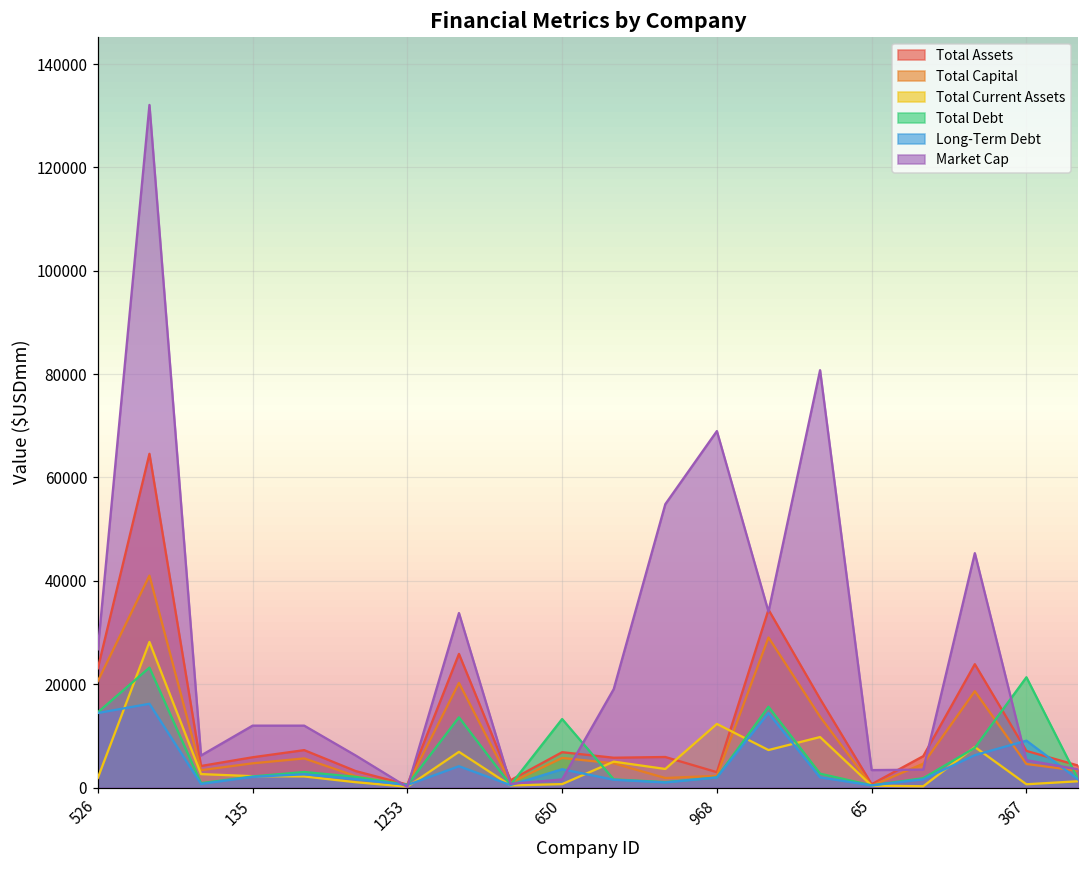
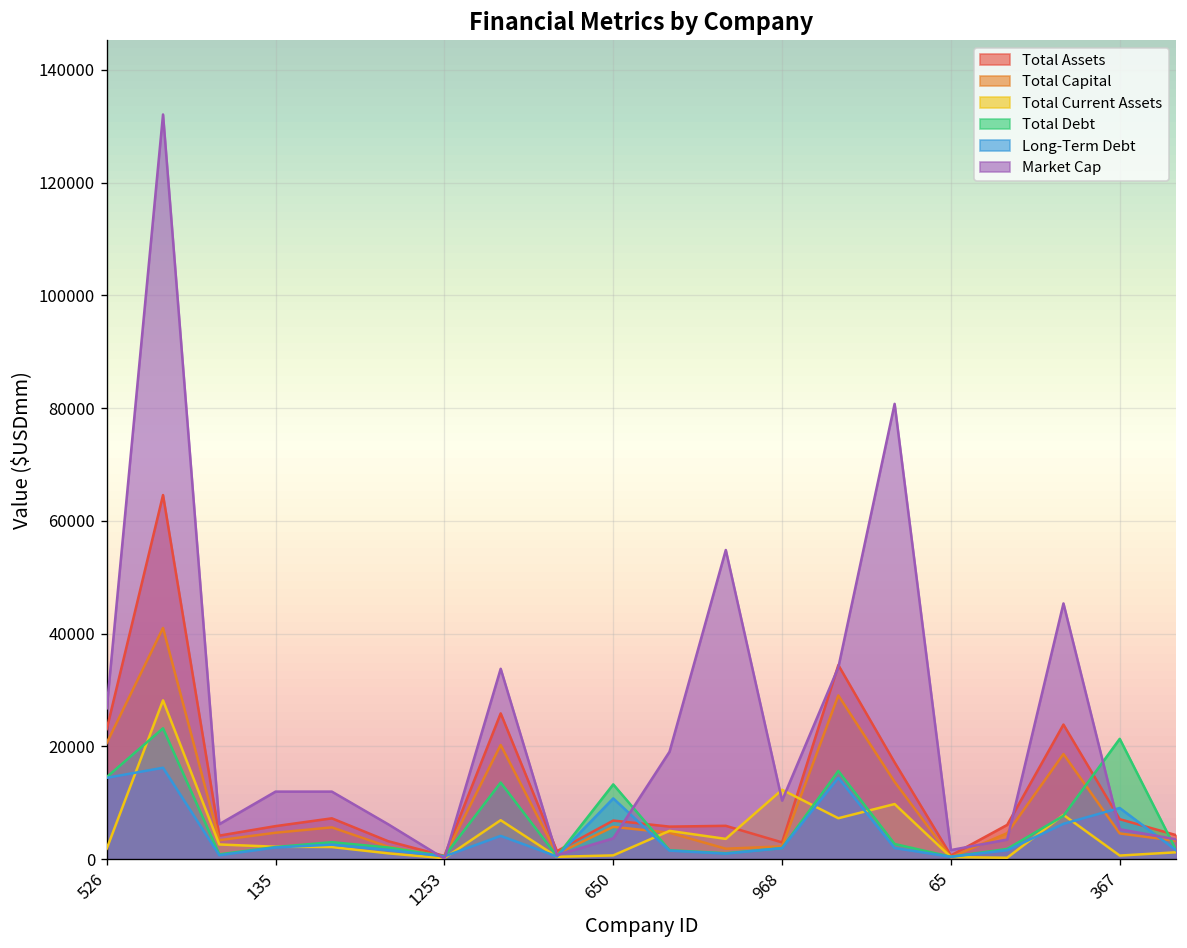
  {
    "Total Current Assets": {
      "526": 2000,
      "650": 1000,
      "968": 12000,
      "367": 1000
    },
    "Total Debt": {
      "650": 13000,
      "367": 21000
    },
    "Long-Term Debt": {
-     "650": 4000,
+     "650": 11000,
      "367": 9000
    },
    "Market Cap": {
      "526": 27000,
      "135": 12000,
-     "650": 2000,
-     "968": 69000,
-     "65": 3000,
+     "650": 4000,
+     "968": 10000,
+     "65": 2000,
      "367": 5000
    }
  }
